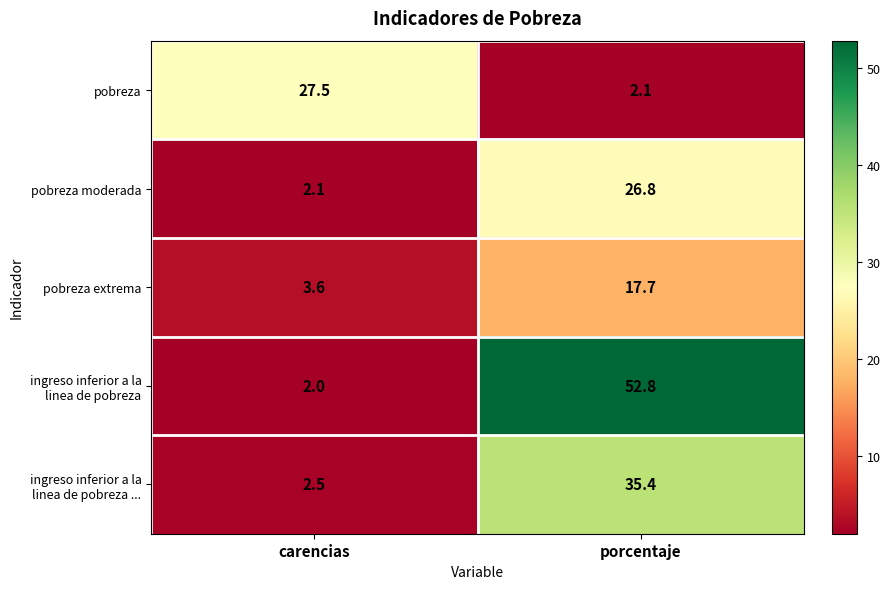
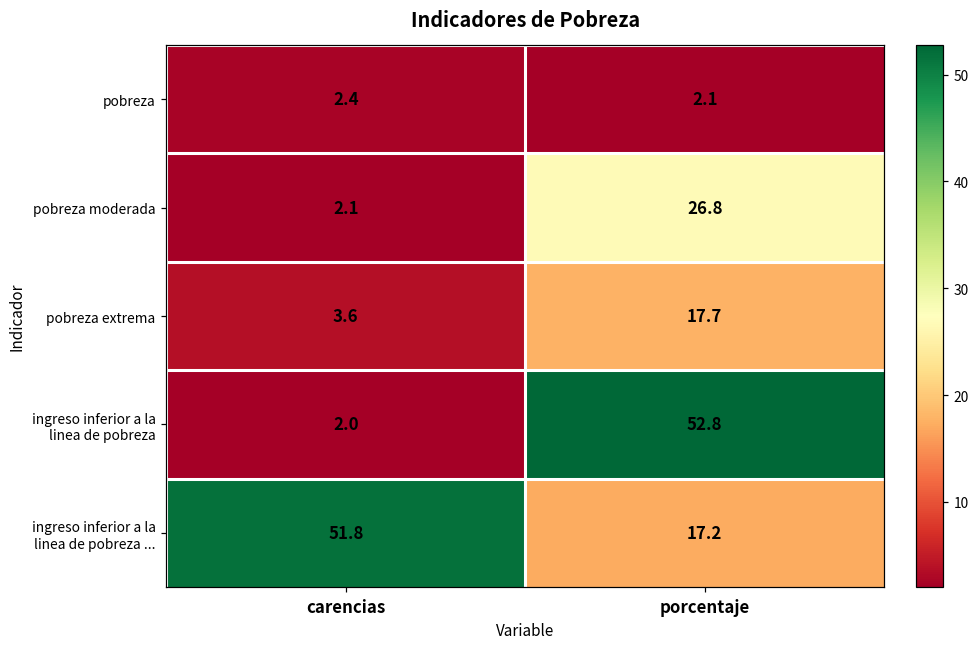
  {
    "pobreza": {
-     "carencias": 27.5,
+     "carencias": 2.4,
      "porcentaje": 2.1
    },
    "pobreza moderada": {
      "carencias": 2.1,
      "porcentaje": 26.8
    },
    "pobreza extrema": {
      "carencias": 3.6,
      "porcentaje": 17.7
    },
    "ingreso inferior a la linea de pobreza": {
      "carencias": 2.0,
      "porcentaje": 52.8
    },
    "ingreso inferior a la linea de pobreza ...": {
-     "carencias": 2.5,
-     "porcentaje": 35.4
+     "carencias": 51.8,
+     "porcentaje": 17.2
    }
  }
